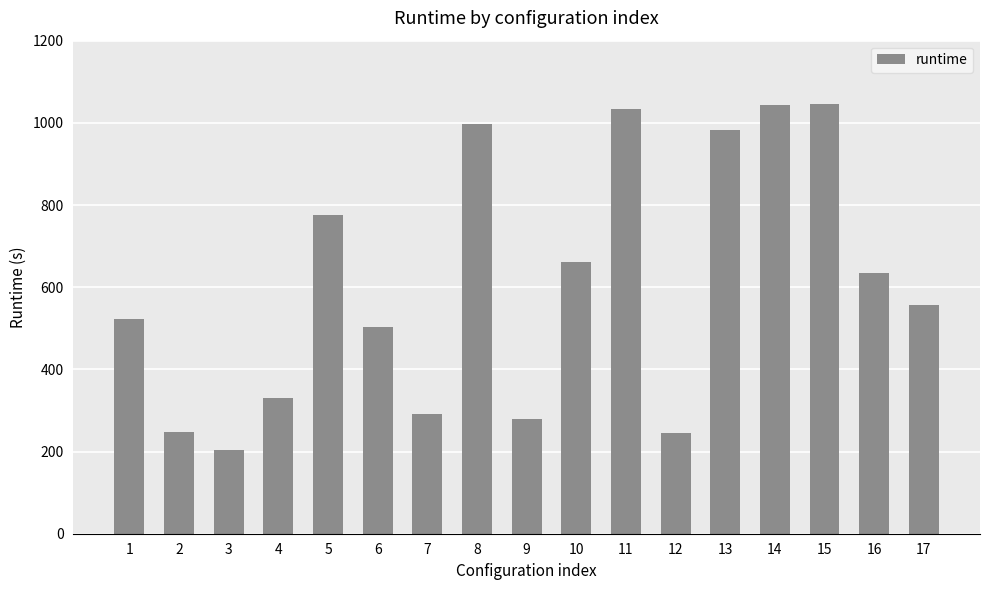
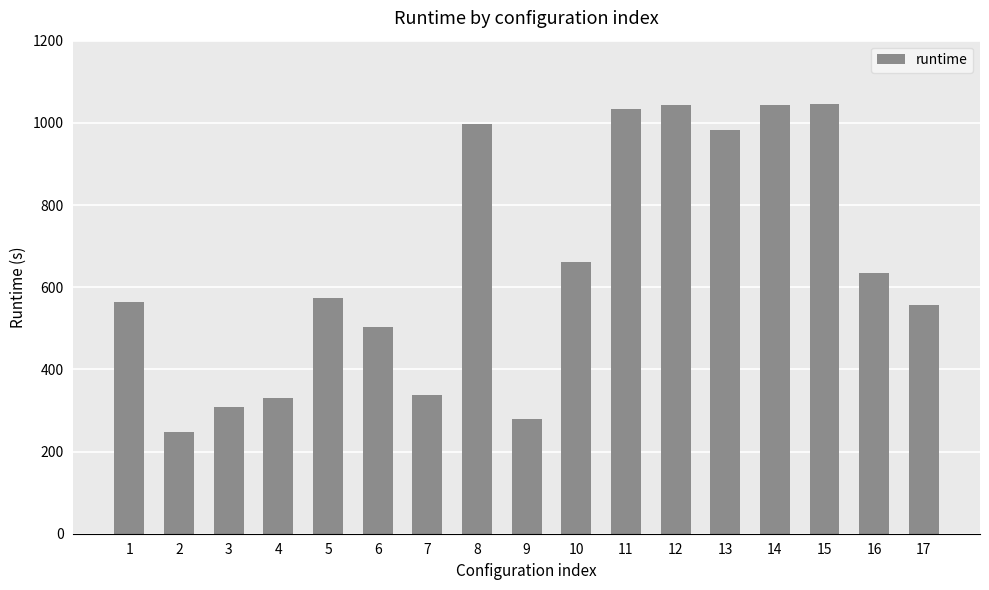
  {
-   "1": 520,
+   "1": 560,
    "2": 250,
-   "3": 200,
+   "3": 310,
    "4": 330,
-   "5": 780,
+   "5": 570,
    "6": 500,
-   "7": 290,
+   "7": 340,
    "8": 1000,
    "9": 280,
    "10": 660,
    "11": 1030,
-   "12": 240,
+   "12": 1040,
    "13": 980,
    "14": 1040,
    "15": 1050,
    "16": 630,
    "17": 560
  }
